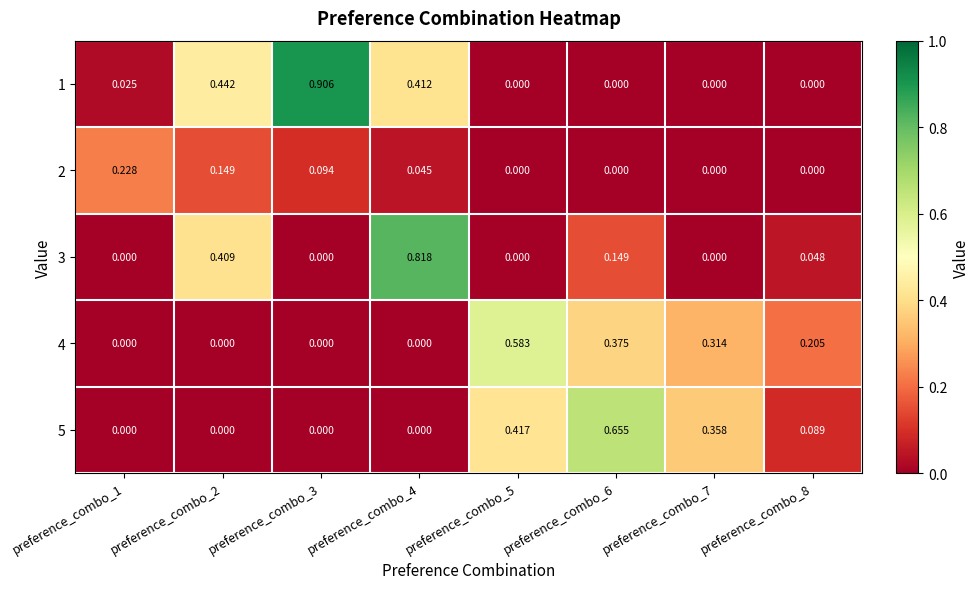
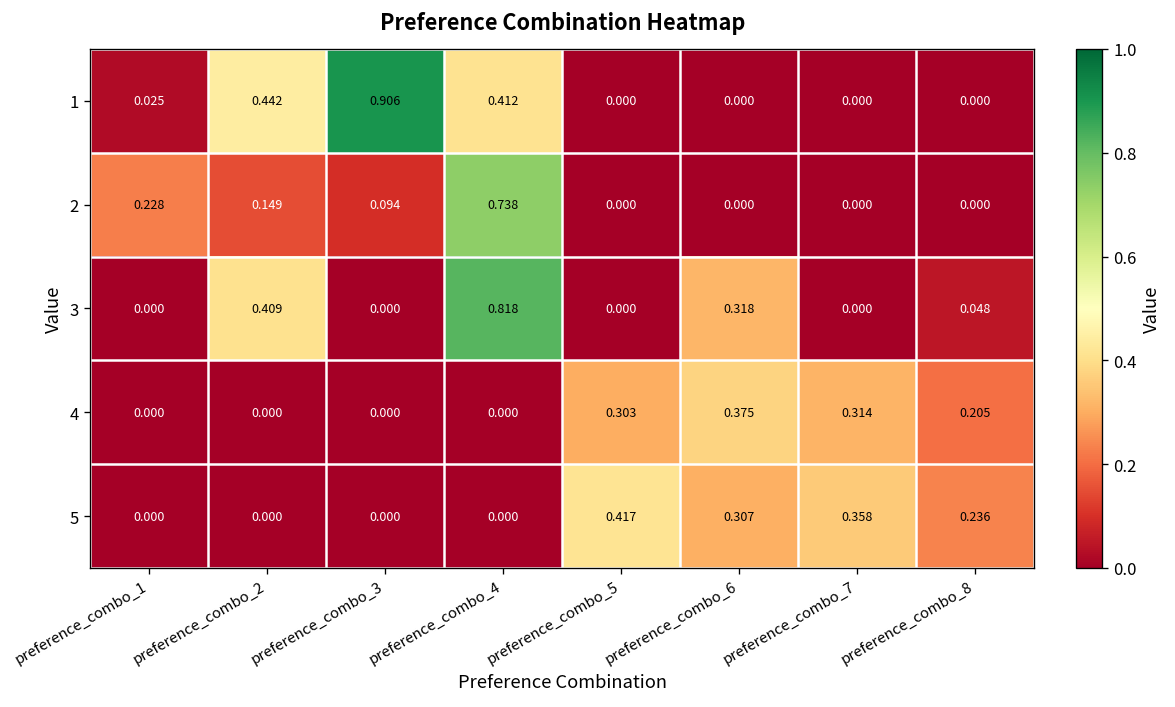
  {
    "1": {
      "preference_combo_1": 0.025,
      "preference_combo_2": 0.442,
      "preference_combo_3": 0.906,
      "preference_combo_4": 0.412,
      "preference_combo_5": 0.000,
      "preference_combo_6": 0.000,
      "preference_combo_7": 0.000,
      "preference_combo_8": 0.000
    },
    "2": {
      "preference_combo_1": 0.228,
      "preference_combo_2": 0.149,
      "preference_combo_3": 0.094,
-     "preference_combo_4": 0.045,
+     "preference_combo_4": 0.738,
      "preference_combo_5": 0.000,
      "preference_combo_6": 0.000,
      "preference_combo_7": 0.000,
      "preference_combo_8": 0.000
    },
    "3": {
      "preference_combo_1": 0.000,
      "preference_combo_2": 0.409,
      "preference_combo_3": 0.000,
      "preference_combo_4": 0.818,
      "preference_combo_5": 0.000,
-     "preference_combo_6": 0.149,
+     "preference_combo_6": 0.318,
      "preference_combo_7": 0.000,
      "preference_combo_8": 0.048
    },
    "4": {
      "preference_combo_1": 0.000,
      "preference_combo_2": 0.000,
      "preference_combo_3": 0.000,
      "preference_combo_4": 0.000,
-     "preference_combo_5": 0.583,
+     "preference_combo_5": 0.303,
      "preference_combo_6": 0.375,
      "preference_combo_7": 0.314,
      "preference_combo_8": 0.205
    },
    "5": {
      "preference_combo_1": 0.000,
      "preference_combo_2": 0.000,
      "preference_combo_3": 0.000,
      "preference_combo_4": 0.000,
      "preference_combo_5": 0.417,
-     "preference_combo_6": 0.655,
+     "preference_combo_6": 0.307,
      "preference_combo_7": 0.358,
-     "preference_combo_8": 0.089
+     "preference_combo_8": 0.236
    }
  }
